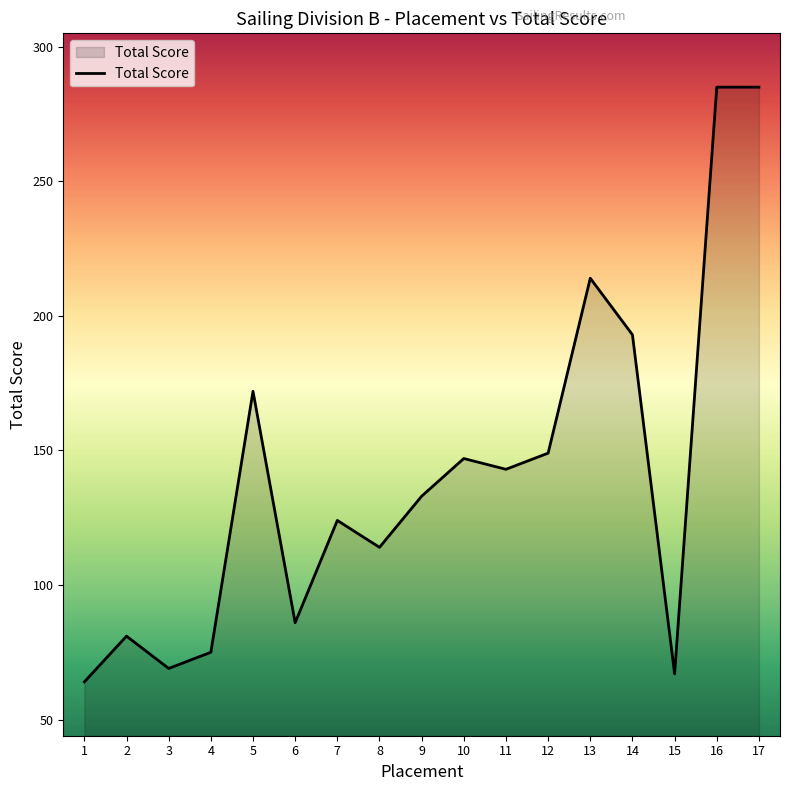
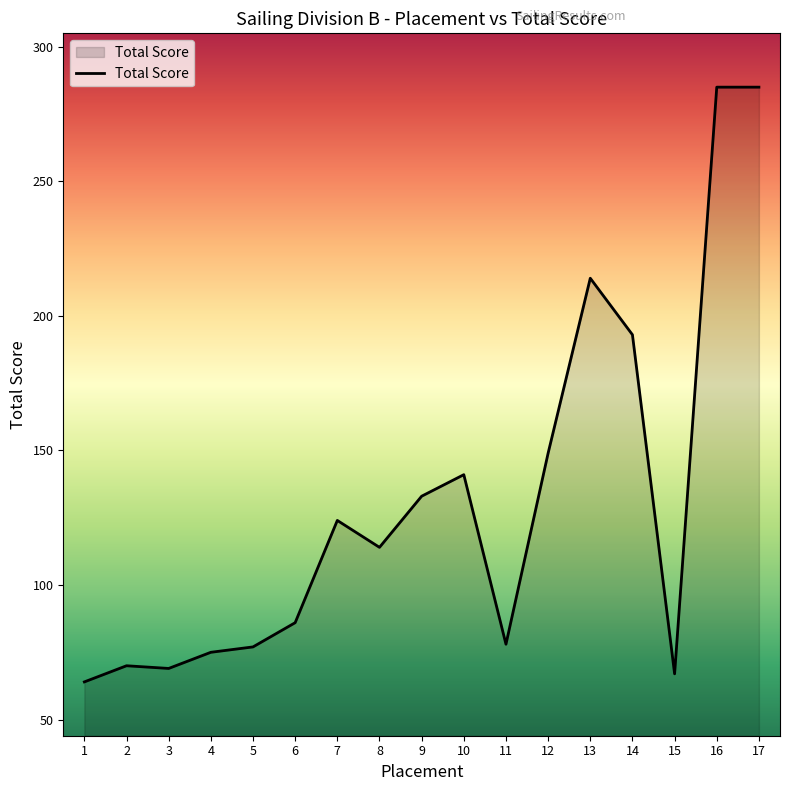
  {
    "1": 64,
-   "2": 81,
+   "2": 70,
    "3": 69,
    "4": 75,
-   "5": 172,
+   "5": 77,
    "6": 86,
    "7": 124,
    "8": 114,
    "9": 133,
-   "10": 147,
-   "11": 143,
+   "10": 141,
+   "11": 78,
    "12": 149,
    "13": 214,
    "14": 193,
    "15": 67,
    "16": 285,
    "17": 285
  }
